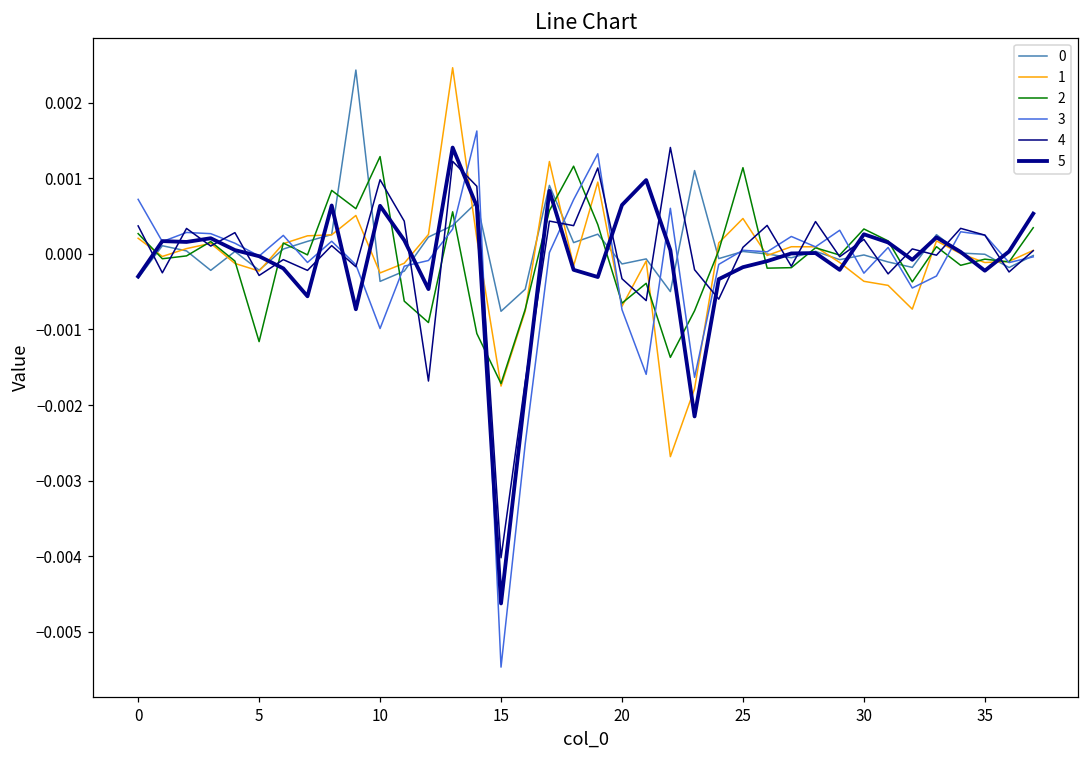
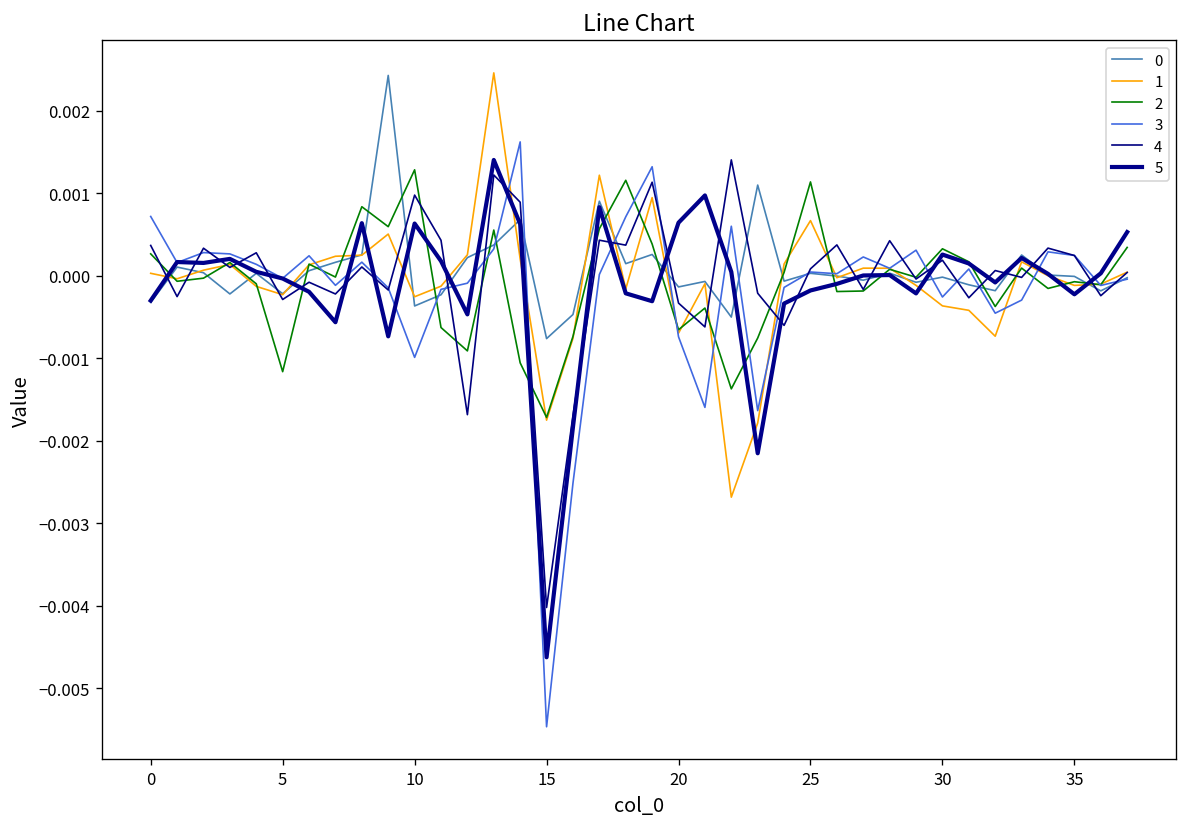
  {
    "1": {
-     "0": 0.0002,
+     "0": 0.0000,
      "10": -0.0003,
      "20": -0.0007,
-     "25": 0.0005,
+     "25": 0.0007,
      "30": -0.0004,
      "35": -0.0001
    },
    "2": {
      "0": 0.0003,
      "5": -0.0012,
      "10": 0.0013,
      "20": -0.0007,
      "25": 0.0011,
      "30": 0.0003,
      "35": -0.0001
    }
  }
